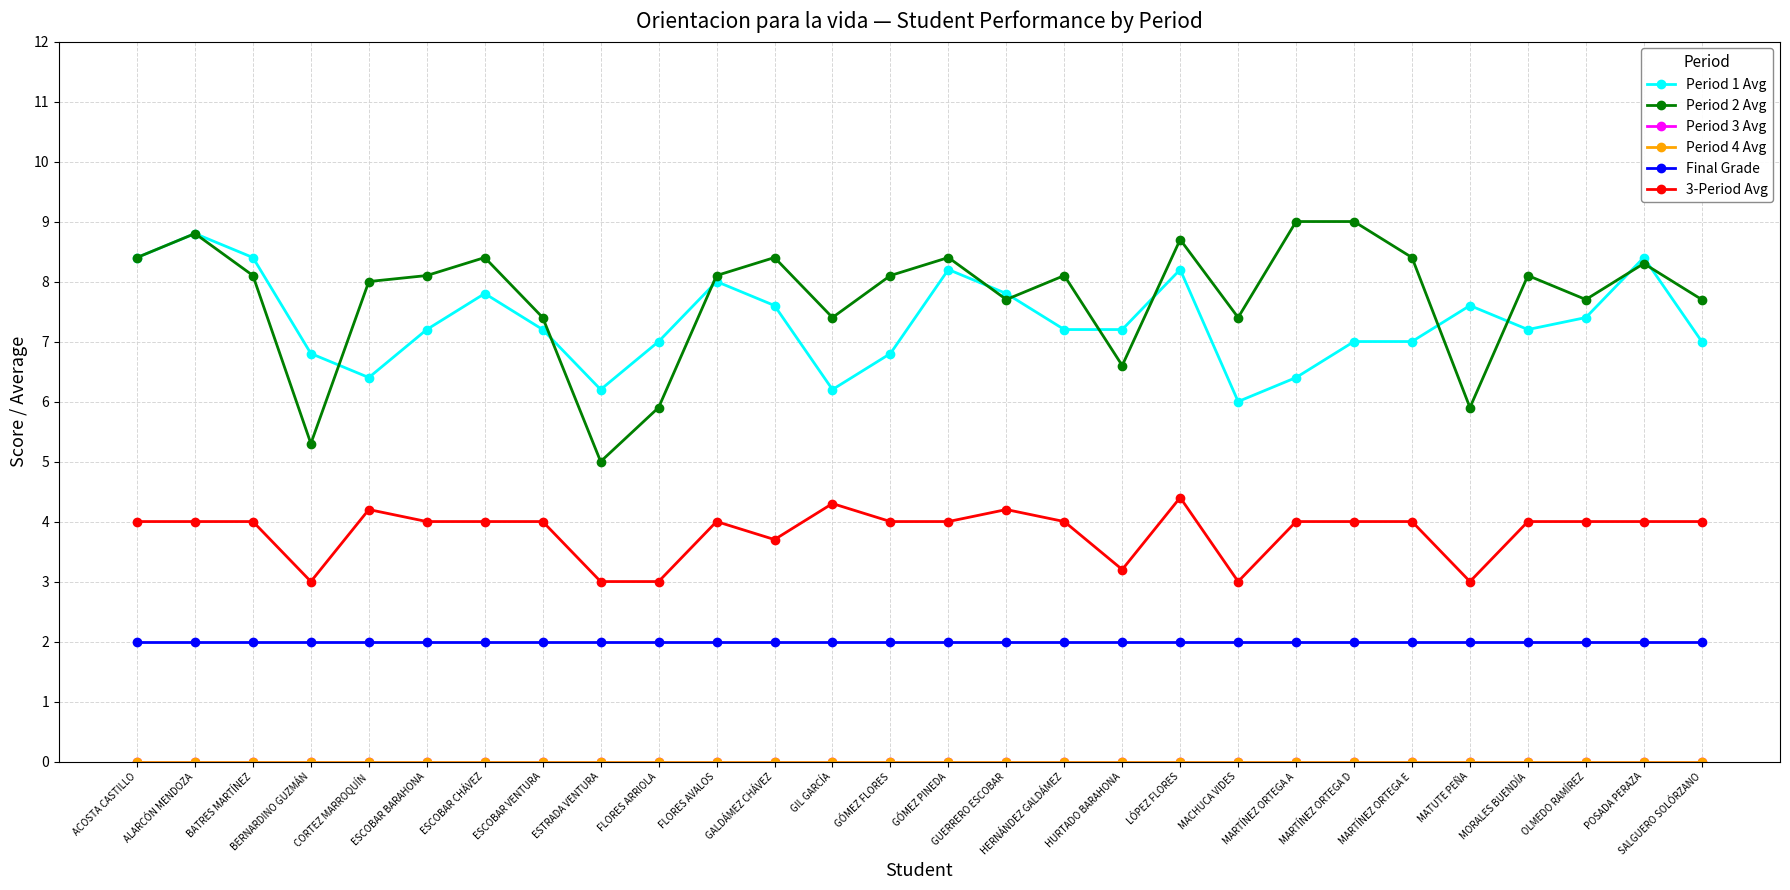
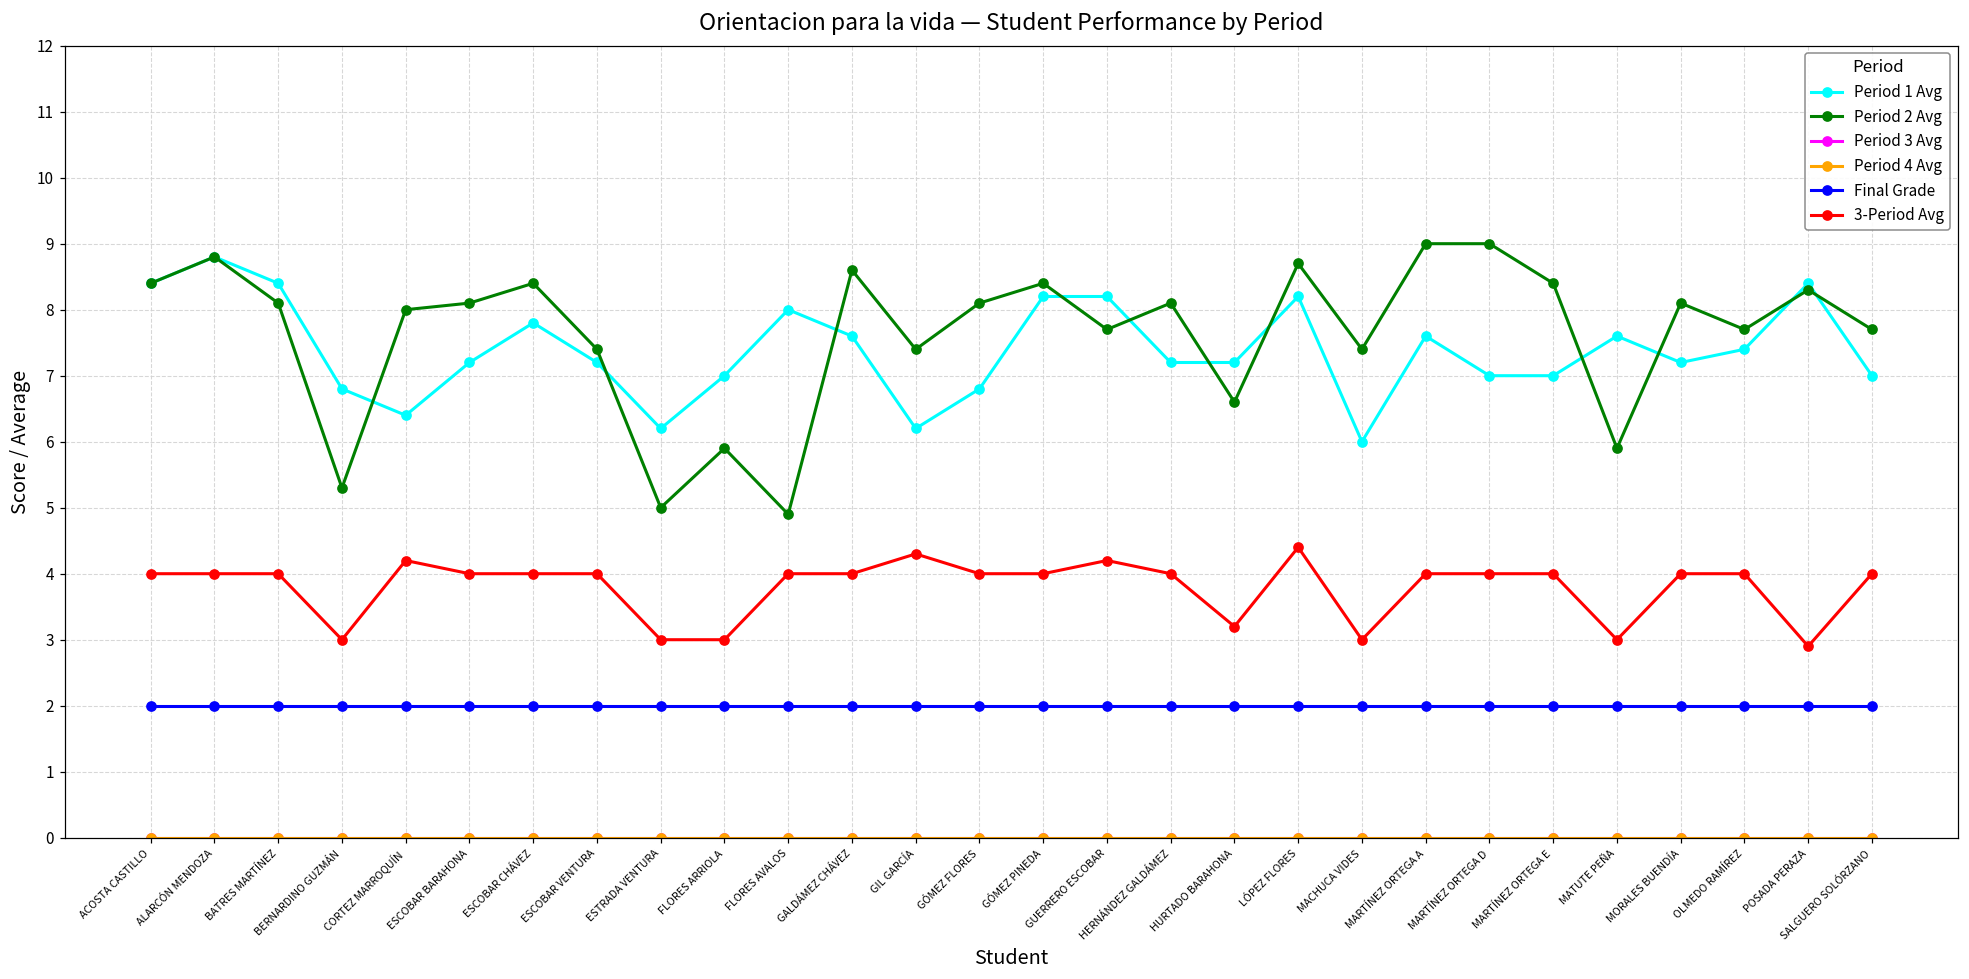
  {
    "Period 1 Avg": {
      "BATRES MARTÍNEZ": 8.4,
      "BERNARDINO GUZMÁN": 6.8,
      "CORTEZ MARROQUÍN": 6.4,
      "ESCOBAR BARAHONA": 7.2,
      "ESCOBAR CHÁVEZ": 7.8,
      "ESCOBAR VENTURA": 7.2,
      "ESTRADA VENTURA": 6.2,
      "FLORES ARRIOLA": 7.0,
      "FLORES AVALOS": 8.0,
      "GALDÁMEZ CHÁVEZ": 7.6,
      "GIL GARCÍA": 6.2,
      "GÓMEZ FLORES": 6.8,
      "GÓMEZ PINEDA": 8.2,
-     "GUERRERO ESCOBAR": 7.8,
+     "GUERRERO ESCOBAR": 8.2,
      "HERNÁNDEZ GALDÁMEZ": 7.2,
      "HURTADO BARAHONA": 7.2,
      "LÓPEZ FLORES": 8.2,
      "MACHUCA VIDES": 6.0,
-     "MARTÍNEZ ORTEGA A": 6.4,
+     "MARTÍNEZ ORTEGA A": 7.6,
      "MARTÍNEZ ORTEGA D": 7.0,
      "MARTÍNEZ ORTEGA E": 7.0,
      "MATUTE PEÑA": 7.6,
      "MORALES BUENDÍA": 7.2,
      "OLMEDO RAMÍREZ": 7.4,
      "POSADA PERAZA": 8.4,
      "SALGUERO SOLÓRZANO": 7.0
    },
    "Period 2 Avg": {
      "BATRES MARTÍNEZ": 8.1,
      "BERNARDINO GUZMÁN": 5.3,
      "CORTEZ MARROQUÍN": 8.0,
      "ESCOBAR BARAHONA": 8.1,
      "ESCOBAR CHÁVEZ": 8.4,
      "ESCOBAR VENTURA": 7.4,
      "ESTRADA VENTURA": 5.0,
      "FLORES ARRIOLA": 5.9,
-     "FLORES AVALOS": 8.1,
-     "GALDÁMEZ CHÁVEZ": 8.4,
+     "FLORES AVALOS": 4.9,
+     "GALDÁMEZ CHÁVEZ": 8.6,
      "GIL GARCÍA": 7.4,
      "GÓMEZ FLORES": 8.1,
      "GÓMEZ PINEDA": 8.4,
      "GUERRERO ESCOBAR": 7.7,
      "HERNÁNDEZ GALDÁMEZ": 8.1,
      "HURTADO BARAHONA": 6.6,
      "LÓPEZ FLORES": 8.7,
      "MACHUCA VIDES": 7.4,
      "MARTÍNEZ ORTEGA A": 9.0,
      "MARTÍNEZ ORTEGA D": 9.0,
      "MARTÍNEZ ORTEGA E": 8.4,
      "MATUTE PEÑA": 5.9,
      "MORALES BUENDÍA": 8.1,
      "OLMEDO RAMÍREZ": 7.7,
      "POSADA PERAZA": 8.3,
      "SALGUERO SOLÓRZANO": 7.7
    },
    "Period 4 Avg": {
      "ACOSTA CASTILLO": 0.0,
      "ALARCÓN MENDOZA": 0.0,
      "BATRES MARTÍNEZ": 0.0,
      "BERNARDINO GUZMÁN": 0.0,
      "CORTEZ MARROQUÍN": 0.0,
      "ESCOBAR BARAHONA": 0.0,
      "ESCOBAR CHÁVEZ": 0.0,
      "ESCOBAR VENTURA": 0.0,
      "ESTRADA VENTURA": 0.0,
      "FLORES ARRIOLA": 0.0,
      "FLORES AVALOS": 0.0,
      "GALDÁMEZ CHÁVEZ": 0.0,
      "GIL GARCÍA": 0.0,
      "GÓMEZ FLORES": 0.0,
      "GÓMEZ PINEDA": 0.0,
      "GUERRERO ESCOBAR": 0.0,
      "HERNÁNDEZ GALDÁMEZ": 0.0,
      "HURTADO BARAHONA": 0.0,
      "LÓPEZ FLORES": 0.0,
      "MACHUCA VIDES": 0.0,
      "MARTÍNEZ ORTEGA A": 0.0,
      "MARTÍNEZ ORTEGA D": 0.0,
      "MARTÍNEZ ORTEGA E": 0.0,
      "MATUTE PEÑA": 0.0,
      "MORALES BUENDÍA": 0.0,
      "OLMEDO RAMÍREZ": 0.0,
      "POSADA PERAZA": 0.0,
      "SALGUERO SOLÓRZANO": 0.0
    },
    "Final Grade": {
      "ACOSTA CASTILLO": 2.0,
      "ALARCÓN MENDOZA": 2.0,
      "BATRES MARTÍNEZ": 2.0,
      "BERNARDINO GUZMÁN": 2.0,
      "CORTEZ MARROQUÍN": 2.0,
      "ESCOBAR BARAHONA": 2.0,
      "ESCOBAR CHÁVEZ": 2.0,
      "ESCOBAR VENTURA": 2.0,
      "ESTRADA VENTURA": 2.0,
      "FLORES ARRIOLA": 2.0,
      "FLORES AVALOS": 2.0,
      "GALDÁMEZ CHÁVEZ": 2.0,
      "GIL GARCÍA": 2.0,
      "GÓMEZ FLORES": 2.0,
      "GÓMEZ PINEDA": 2.0,
      "GUERRERO ESCOBAR": 2.0,
      "HERNÁNDEZ GALDÁMEZ": 2.0,
      "HURTADO BARAHONA": 2.0,
      "LÓPEZ FLORES": 2.0,
      "MACHUCA VIDES": 2.0,
      "MARTÍNEZ ORTEGA A": 2.0,
      "MARTÍNEZ ORTEGA D": 2.0,
      "MARTÍNEZ ORTEGA E": 2.0,
      "MATUTE PEÑA": 2.0,
      "MORALES BUENDÍA": 2.0,
      "OLMEDO RAMÍREZ": 2.0,
      "POSADA PERAZA": 2.0,
      "SALGUERO SOLÓRZANO": 2.0
    },
    "3-Period Avg": {
      "ACOSTA CASTILLO": 4.0,
      "ALARCÓN MENDOZA": 4.0,
      "BATRES MARTÍNEZ": 4.0,
      "BERNARDINO GUZMÁN": 3.0,
      "CORTEZ MARROQUÍN": 4.2,
      "ESCOBAR BARAHONA": 4.0,
      "ESCOBAR CHÁVEZ": 4.0,
      "ESCOBAR VENTURA": 4.0,
      "ESTRADA VENTURA": 3.0,
      "FLORES ARRIOLA": 3.0,
      "FLORES AVALOS": 4.0,
-     "GALDÁMEZ CHÁVEZ": 3.7,
+     "GALDÁMEZ CHÁVEZ": 4.0,
      "GIL GARCÍA": 4.3,
      "GÓMEZ FLORES": 4.0,
      "GÓMEZ PINEDA": 4.0,
      "GUERRERO ESCOBAR": 4.2,
      "HERNÁNDEZ GALDÁMEZ": 4.0,
      "HURTADO BARAHONA": 3.2,
      "LÓPEZ FLORES": 4.4,
      "MACHUCA VIDES": 3.0,
      "MARTÍNEZ ORTEGA A": 4.0,
      "MARTÍNEZ ORTEGA D": 4.0,
      "MARTÍNEZ ORTEGA E": 4.0,
      "MATUTE PEÑA": 3.0,
      "MORALES BUENDÍA": 4.0,
      "OLMEDO RAMÍREZ": 4.0,
-     "POSADA PERAZA": 4.0,
+     "POSADA PERAZA": 2.9,
      "SALGUERO SOLÓRZANO": 4.0
    }
  }
